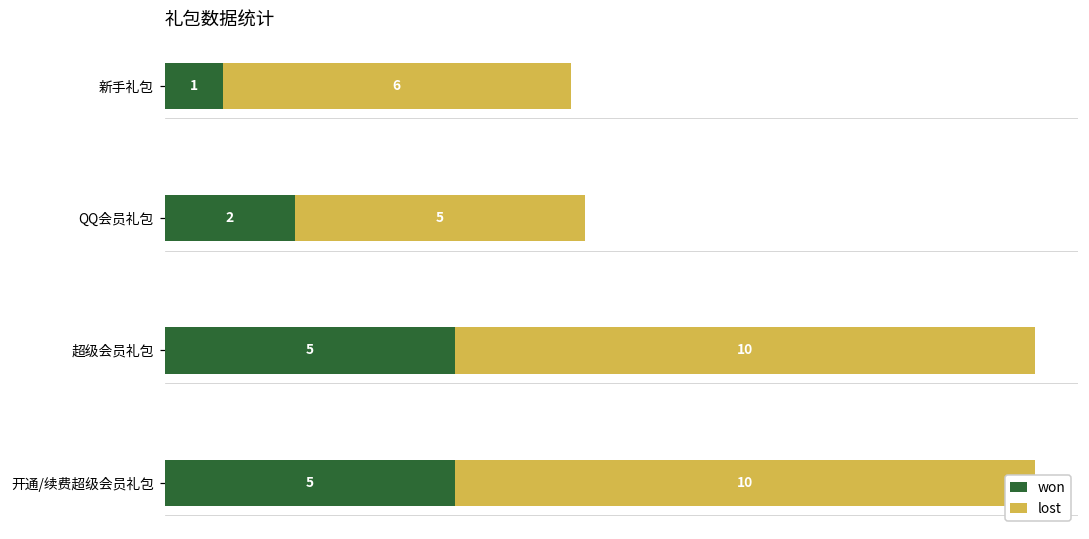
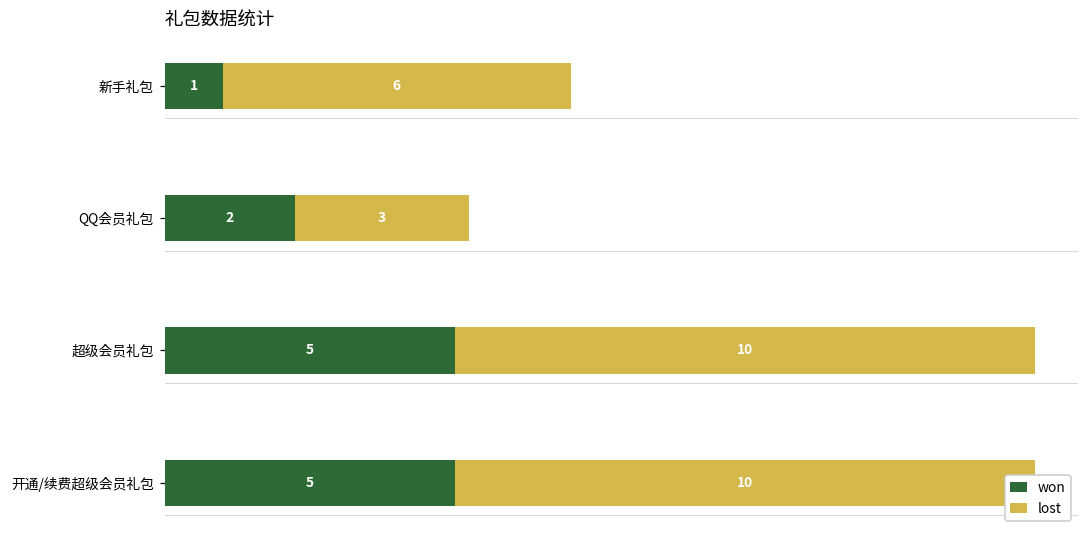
  {
    "won": {
      "新手礼包": 1,
      "QQ会员礼包": 2,
      "超级会员礼包": 5,
      "开通/续费超级会员礼包": 5
    },
    "lost": {
      "新手礼包": 6,
-     "QQ会员礼包": 5,
+     "QQ会员礼包": 3,
      "超级会员礼包": 10
    }
  }
